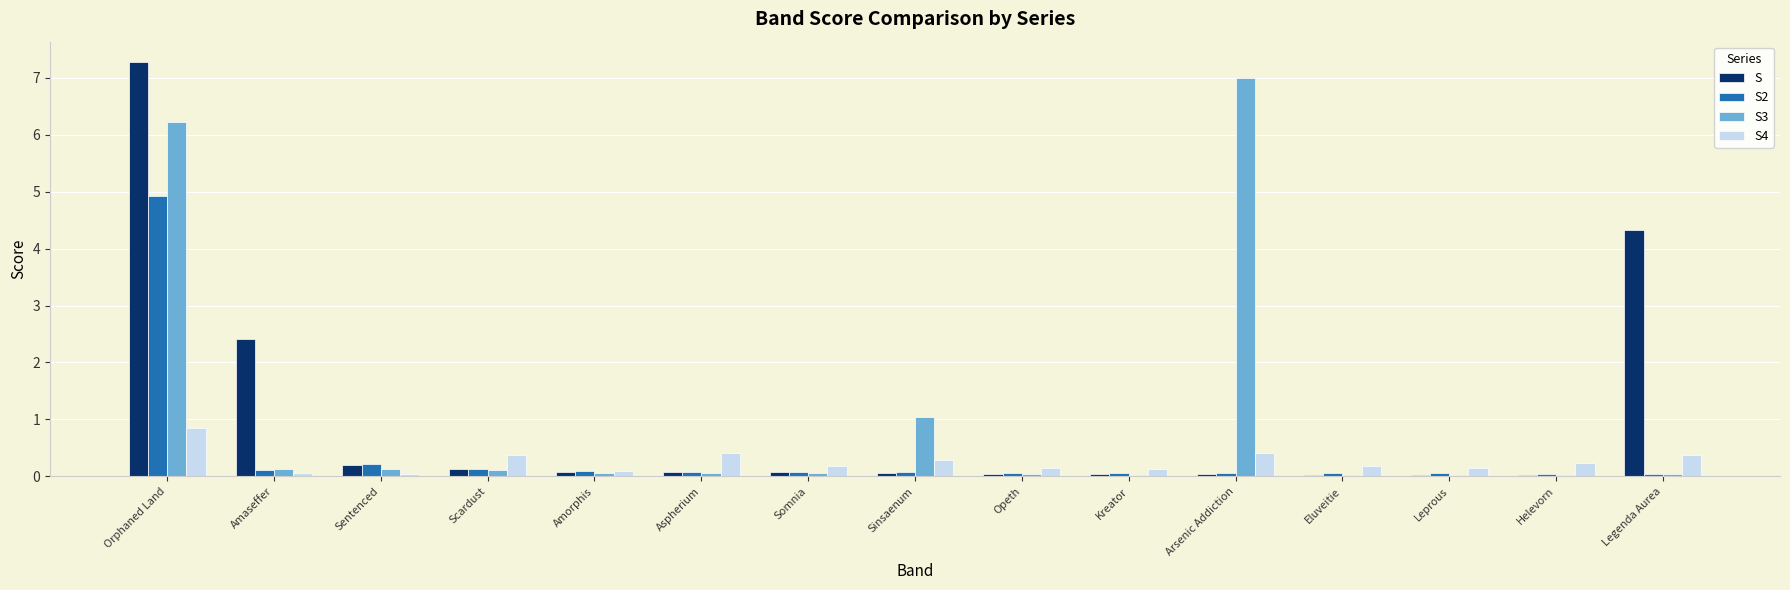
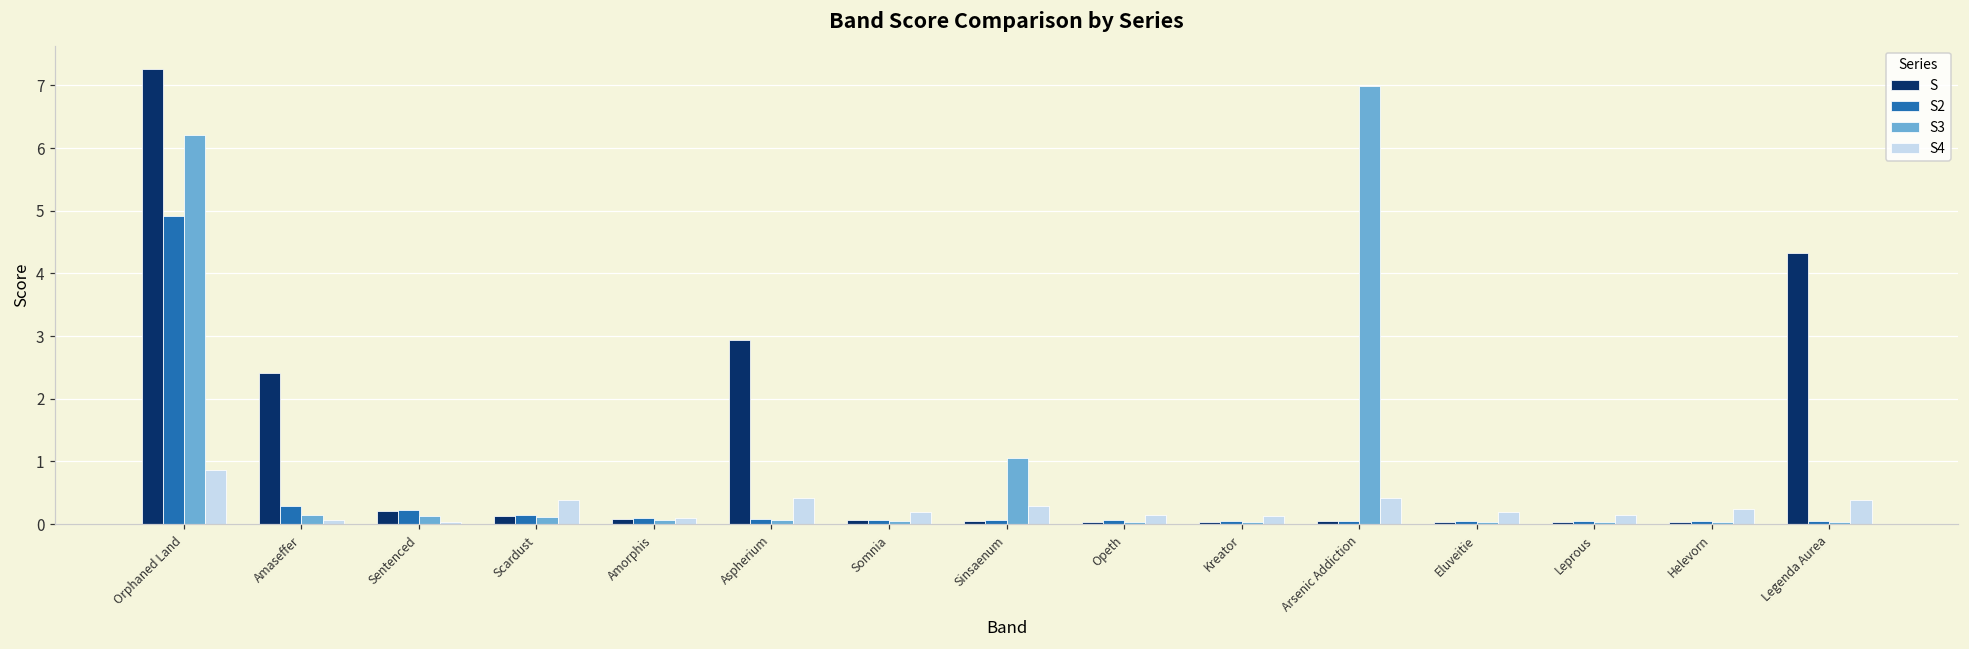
  {
    "S": {
      "Orphaned Land": 7.3,
      "Amaseffer": 2.4,
      "Sentenced": 0.2,
      "Scardust": 0.1,
      "Amorphis": 0.1,
-     "Aspherium": 0.1,
+     "Aspherium": 2.9,
      "Somnia": 0.1,
      "Sinsaenum": 0.1,
      "Legenda Aurea": 4.3
    },
    "S2": {
      "Orphaned Land": 4.9,
-     "Amaseffer": 0.1,
+     "Amaseffer": 0.3,
      "Sentenced": 0.2,
      "Scardust": 0.1,
      "Amorphis": 0.1,
      "Aspherium": 0.1,
      "Somnia": 0.1,
      "Sinsaenum": 0.1,
      "Opeth": 0.1,
      "Kreator": 0.1,
      "Arsenic Addiction": 0.1,
      "Eluveitie": 0.1,
      "Leprous": 0.1,
      "Helevorn": 0.1,
      "Legenda Aurea": 0.0
    },
    "S3": {
      "Orphaned Land": 6.2,
      "Amaseffer": 0.1,
      "Sentenced": 0.1,
      "Scardust": 0.1,
      "Amorphis": 0.1,
      "Aspherium": 0.1,
      "Somnia": 0.1,
      "Sinsaenum": 1.0,
      "Arsenic Addiction": 7.0
    },
    "S4": {
      "Orphaned Land": 0.9,
      "Amaseffer": 0.1,
      "Scardust": 0.4,
      "Amorphis": 0.1,
      "Aspherium": 0.4,
      "Somnia": 0.2,
      "Sinsaenum": 0.3,
      "Opeth": 0.2,
      "Kreator": 0.1,
      "Arsenic Addiction": 0.4,
      "Eluveitie": 0.2,
      "Leprous": 0.2,
      "Helevorn": 0.2,
      "Legenda Aurea": 0.4
    }
  }
